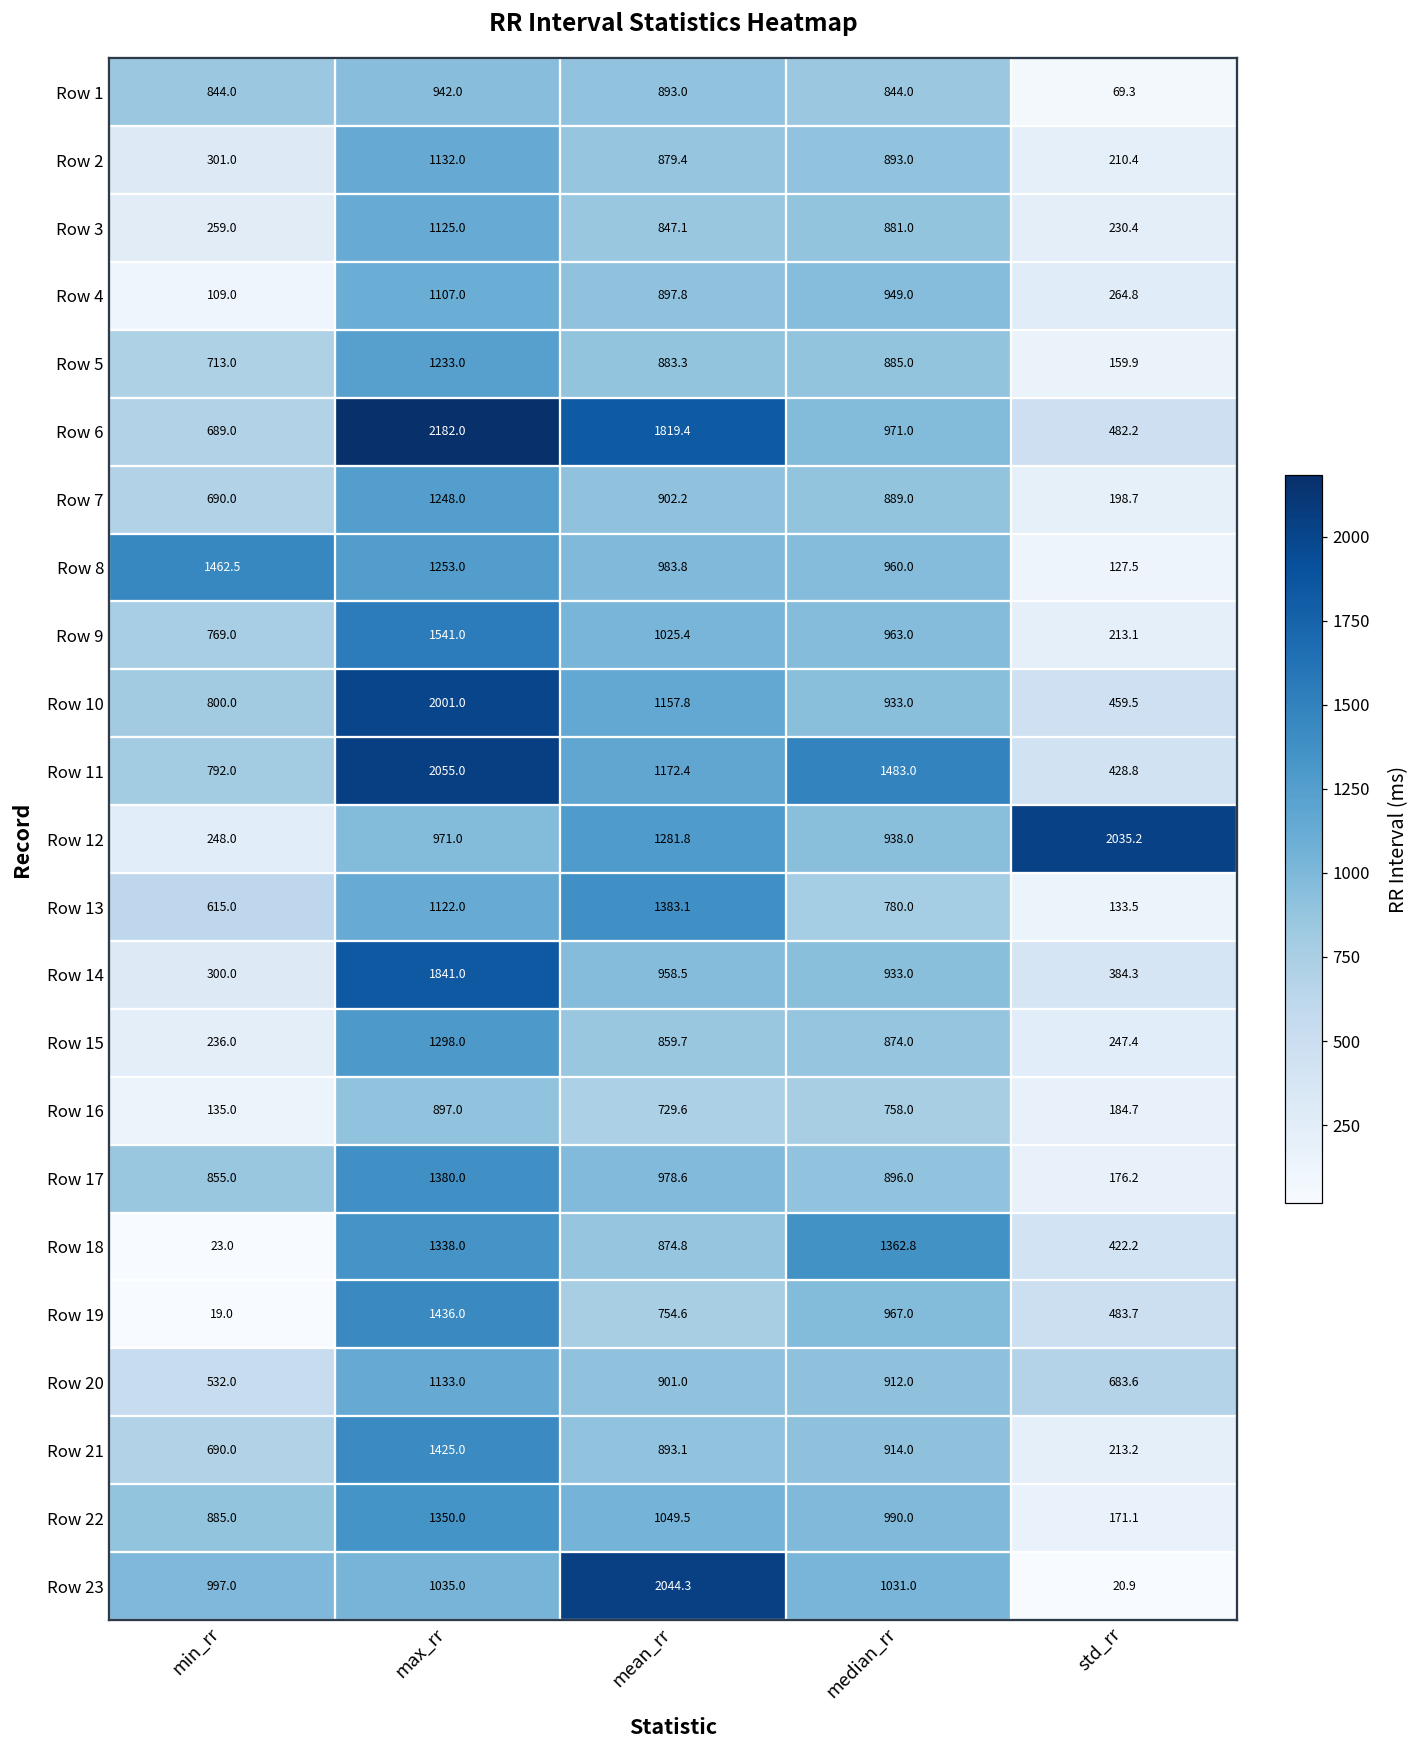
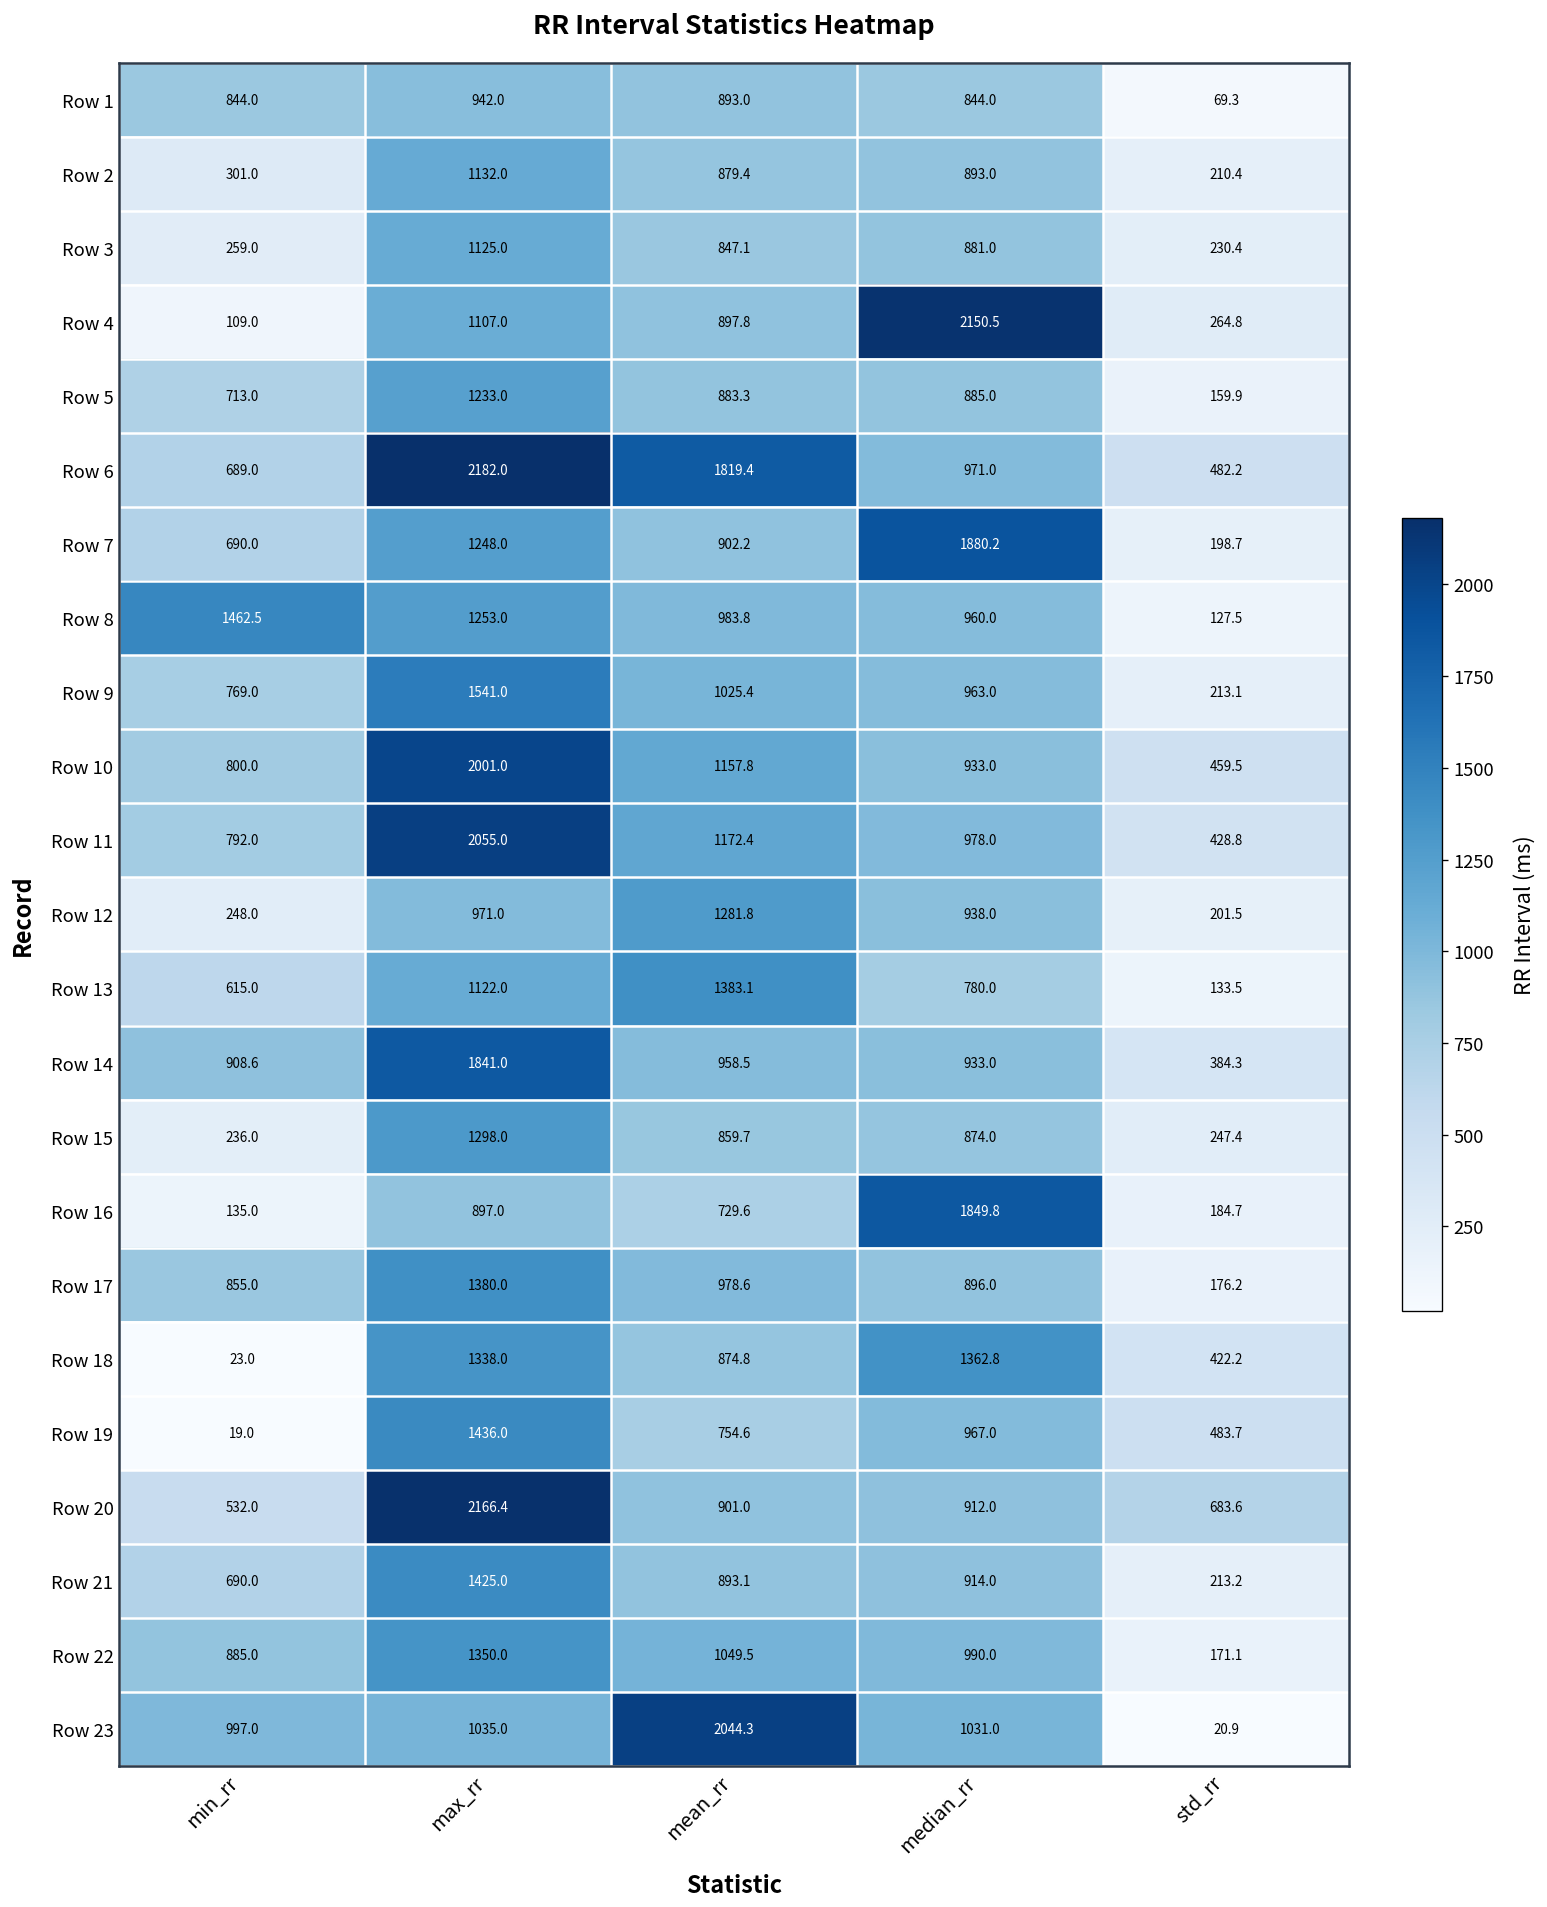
  {
    "Row 1": {
      "min_rr": 844.0,
      "max_rr": 942.0,
      "mean_rr": 893.0,
      "median_rr": 844.0,
      "std_rr": 69.3
    },
    "Row 2": {
      "min_rr": 301.0,
      "max_rr": 1132.0,
      "mean_rr": 879.4,
      "median_rr": 893.0,
      "std_rr": 210.4
    },
    "Row 3": {
      "min_rr": 259.0,
      "max_rr": 1125.0,
      "mean_rr": 847.1,
      "median_rr": 881.0,
      "std_rr": 230.4
    },
    "Row 4": {
      "min_rr": 109.0,
      "max_rr": 1107.0,
      "mean_rr": 897.8,
-     "median_rr": 949.0,
+     "median_rr": 2150.5,
      "std_rr": 264.8
    },
    "Row 5": {
      "min_rr": 713.0,
      "max_rr": 1233.0,
      "mean_rr": 883.3,
      "median_rr": 885.0,
      "std_rr": 159.9
    },
    "Row 6": {
      "min_rr": 689.0,
      "max_rr": 2182.0,
      "mean_rr": 1819.4,
      "median_rr": 971.0,
      "std_rr": 482.2
    },
    "Row 7": {
      "min_rr": 690.0,
      "max_rr": 1248.0,
      "mean_rr": 902.2,
-     "median_rr": 889.0,
+     "median_rr": 1880.2,
      "std_rr": 198.7
    },
    "Row 8": {
      "min_rr": 1462.5,
      "max_rr": 1253.0,
      "mean_rr": 983.8,
      "median_rr": 960.0,
      "std_rr": 127.5
    },
    "Row 9": {
      "min_rr": 769.0,
      "max_rr": 1541.0,
      "mean_rr": 1025.4,
      "median_rr": 963.0,
      "std_rr": 213.1
    },
    "Row 10": {
      "min_rr": 800.0,
      "max_rr": 2001.0,
      "mean_rr": 1157.8,
      "median_rr": 933.0,
      "std_rr": 459.5
    },
    "Row 11": {
      "min_rr": 792.0,
      "max_rr": 2055.0,
      "mean_rr": 1172.4,
-     "median_rr": 1483.0,
+     "median_rr": 978.0,
      "std_rr": 428.8
    },
    "Row 12": {
      "min_rr": 248.0,
      "max_rr": 971.0,
      "mean_rr": 1281.8,
      "median_rr": 938.0,
-     "std_rr": 2035.2
+     "std_rr": 201.5
    },
    "Row 13": {
      "min_rr": 615.0,
      "max_rr": 1122.0,
      "mean_rr": 1383.1,
      "median_rr": 780.0,
      "std_rr": 133.5
    },
    "Row 14": {
-     "min_rr": 300.0,
+     "min_rr": 908.6,
      "max_rr": 1841.0,
      "mean_rr": 958.5,
      "median_rr": 933.0,
      "std_rr": 384.3
    },
    "Row 15": {
      "min_rr": 236.0,
      "max_rr": 1298.0,
      "mean_rr": 859.7,
      "median_rr": 874.0,
      "std_rr": 247.4
    },
    "Row 16": {
      "min_rr": 135.0,
      "max_rr": 897.0,
      "mean_rr": 729.6,
-     "median_rr": 758.0,
+     "median_rr": 1849.8,
      "std_rr": 184.7
    },
    "Row 17": {
      "min_rr": 855.0,
      "max_rr": 1380.0,
      "mean_rr": 978.6,
      "median_rr": 896.0,
      "std_rr": 176.2
    },
    "Row 18": {
      "min_rr": 23.0,
      "max_rr": 1338.0,
      "mean_rr": 874.8,
      "median_rr": 1362.8,
      "std_rr": 422.2
    },
    "Row 19": {
      "min_rr": 19.0,
      "max_rr": 1436.0,
      "mean_rr": 754.6,
      "median_rr": 967.0,
      "std_rr": 483.7
    },
    "Row 20": {
      "min_rr": 532.0,
-     "max_rr": 1133.0,
+     "max_rr": 2166.4,
      "mean_rr": 901.0,
      "median_rr": 912.0,
      "std_rr": 683.6
    },
    "Row 21": {
      "min_rr": 690.0,
      "max_rr": 1425.0,
      "mean_rr": 893.1,
      "median_rr": 914.0,
      "std_rr": 213.2
    },
    "Row 22": {
      "min_rr": 885.0,
      "max_rr": 1350.0,
      "mean_rr": 1049.5,
      "median_rr": 990.0,
      "std_rr": 171.1
    },
    "Row 23": {
      "min_rr": 997.0,
      "max_rr": 1035.0,
      "mean_rr": 2044.3,
      "median_rr": 1031.0,
      "std_rr": 20.9
    }
  }
